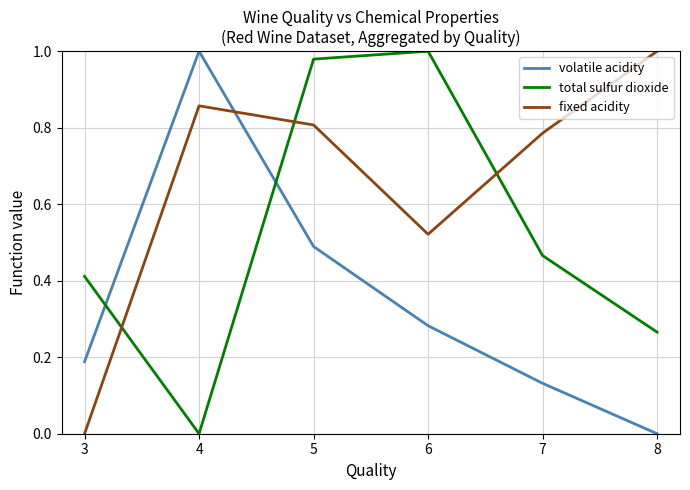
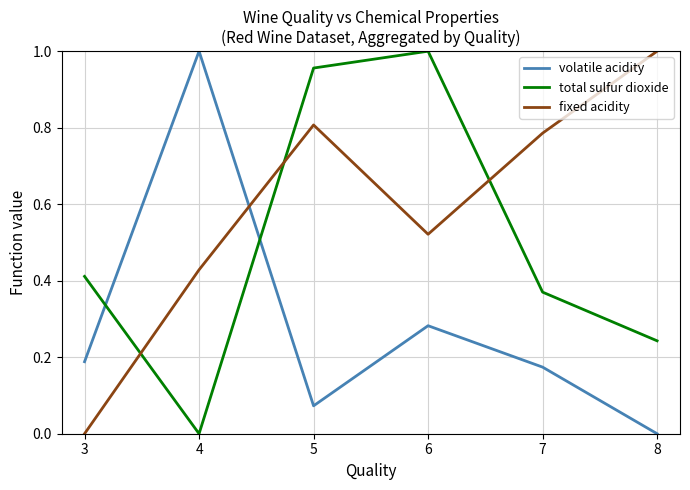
  {
    "volatile acidity": {
      "3": 0.19,
      "4": 1.00,
-     "5": 0.49,
+     "5": 0.07,
      "6": 0.28,
-     "7": 0.13,
+     "7": 0.17,
      "8": 0.00
    },
    "total sulfur dioxide": {
      "3": 0.41,
      "4": 0.00,
-     "5": 0.98,
+     "5": 0.96,
      "6": 1.00,
-     "7": 0.47,
-     "8": 0.27
+     "7": 0.37,
+     "8": 0.24
    },
    "fixed acidity": {
      "3": 0.00,
-     "4": 0.86,
+     "4": 0.43,
      "5": 0.81,
      "6": 0.52,
      "7": 0.79,
      "8": 1.00
    }
  }
